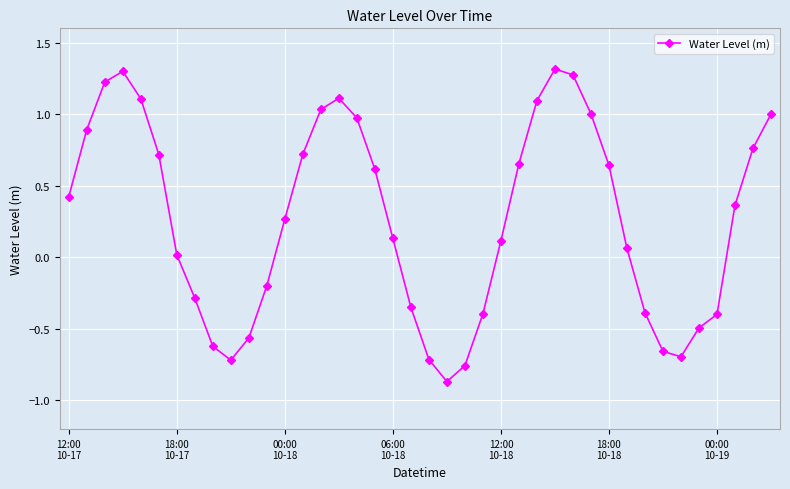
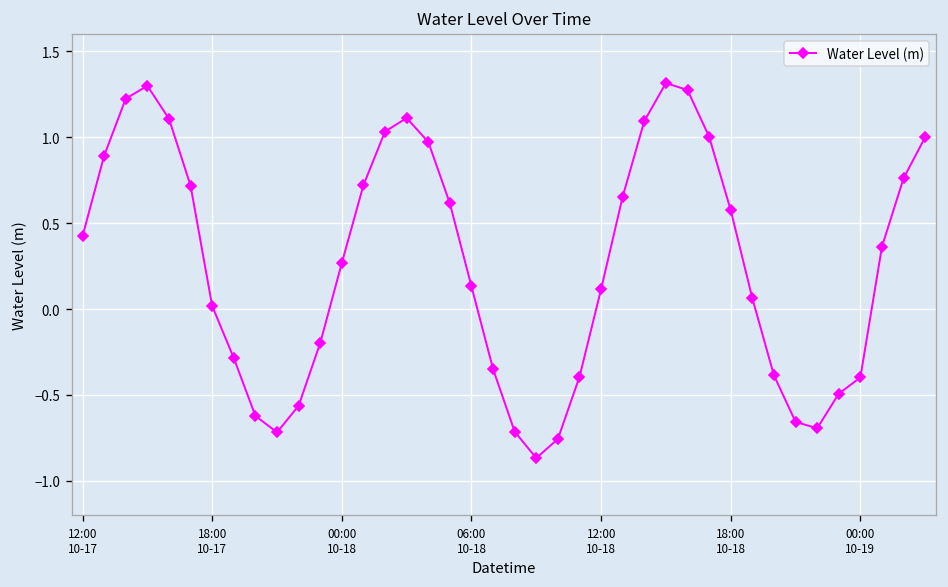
  {
    "12:00 10-17": 0.42,
    "18:00 10-17": 0.02,
    "00:00 10-18": 0.27,
    "06:00 10-18": 0.13,
    "12:00 10-18": 0.12,
-   "18:00 10-18": 0.64,
+   "18:00 10-18": 0.58,
    "00:00 10-19": -0.40
  }
